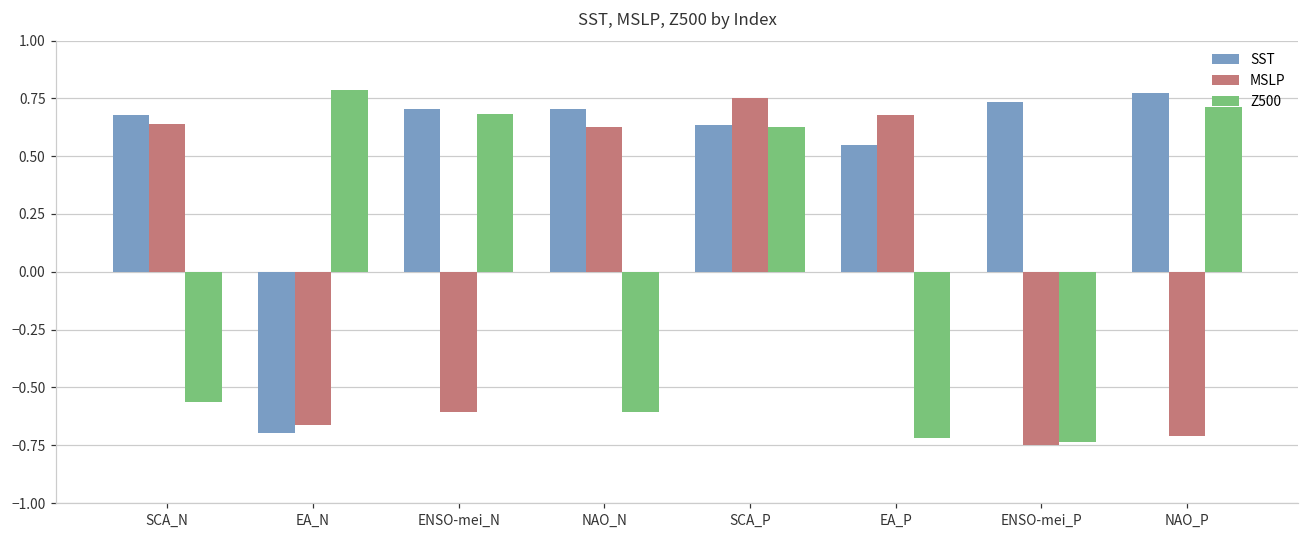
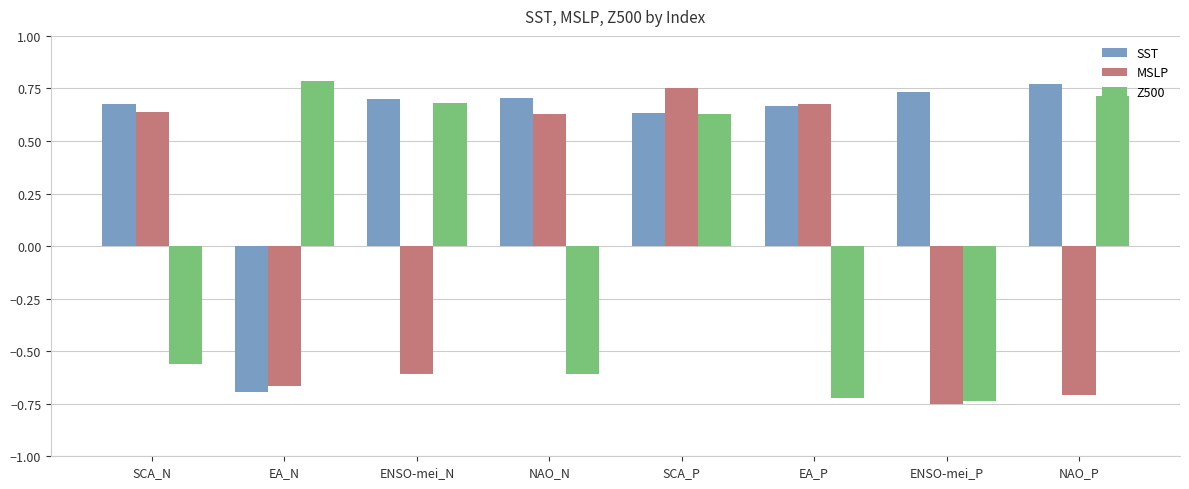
  {
    "SST": {
      "SCA_N": 0.68,
      "EA_N": -0.70,
      "ENSO-mei_N": 0.70,
      "NAO_N": 0.70,
      "SCA_P": 0.63,
-     "EA_P": 0.55,
+     "EA_P": 0.67,
      "ENSO-mei_P": 0.73,
      "NAO_P": 0.77
    },
    "MSLP": {
      "SCA_N": 0.64,
      "EA_N": -0.66,
      "ENSO-mei_N": -0.61,
      "NAO_N": 0.63,
      "SCA_P": 0.75,
      "EA_P": 0.68,
      "ENSO-mei_P": -0.75,
      "NAO_P": -0.71
    },
    "Z500": {
      "SCA_N": -0.56,
      "EA_N": 0.78,
      "ENSO-mei_N": 0.68,
      "NAO_N": -0.61,
      "SCA_P": 0.63,
      "EA_P": -0.72,
      "ENSO-mei_P": -0.74,
      "NAO_P": 0.71
    }
  }
